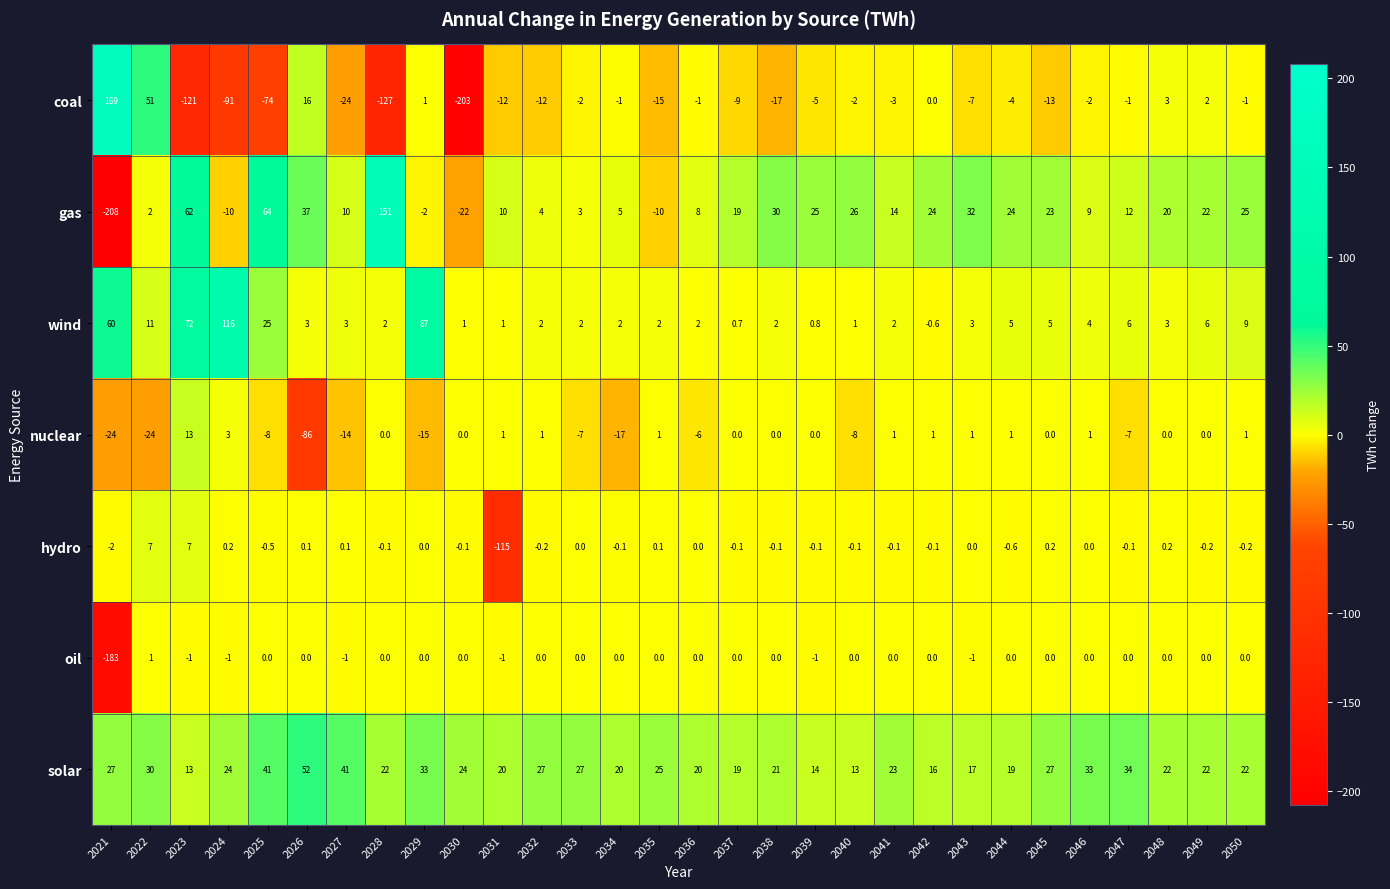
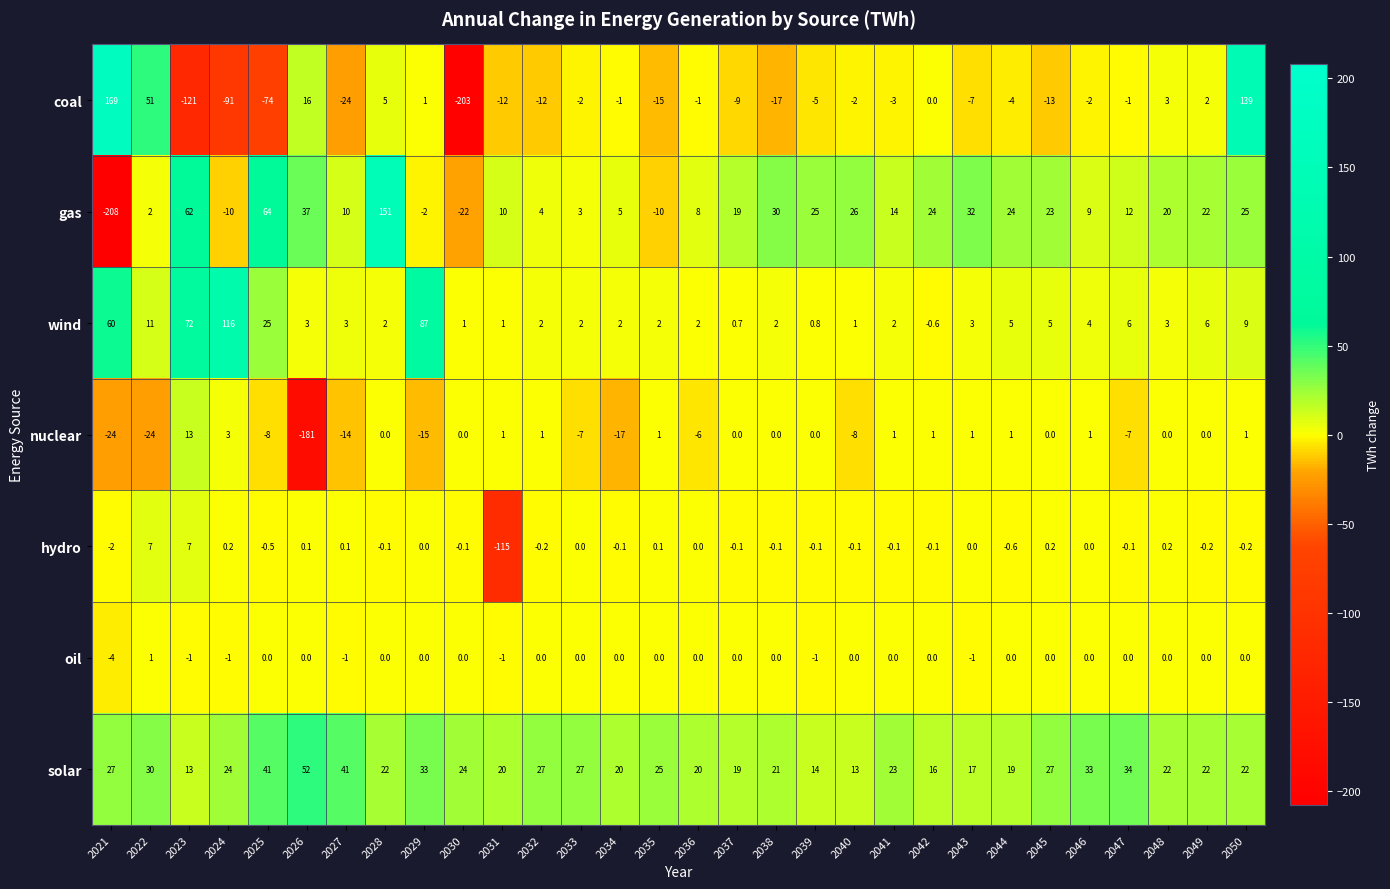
  {
    "coal": {
      "2021": 169,
      "2022": 51,
      "2023": -121,
      "2024": -91,
      "2025": -74,
      "2026": 16,
      "2027": -24,
-     "2028": -127,
+     "2028": 5,
      "2029": 1,
      "2030": -203,
      "2031": -12,
      "2032": -12,
      "2033": -2,
      "2034": -1,
      "2035": -15,
      "2036": -1,
      "2037": -9,
      "2038": -17,
      "2039": -5,
      "2040": -2,
      "2041": -3,
      "2042": 0.0,
      "2043": -7,
      "2044": -4,
      "2045": -13,
      "2046": -2,
      "2047": -1,
      "2048": 3,
      "2049": 2,
-     "2050": -1
+     "2050": 139
    },
    "nuclear": {
      "2021": -24,
      "2022": -24,
      "2023": 13,
      "2024": 3,
      "2025": -8,
-     "2026": -86,
+     "2026": -181,
      "2027": -14,
      "2028": 0.0,
      "2029": -15,
      "2030": 0.0,
      "2031": 1,
      "2032": 1,
      "2033": -7,
      "2034": -17,
      "2035": 1,
      "2036": -6,
      "2037": 0.0,
      "2038": 0.0,
      "2039": 0.0,
      "2040": -8,
      "2041": 1,
      "2042": 1,
      "2043": 1,
      "2044": 1,
      "2045": 0.0,
      "2046": 1,
      "2047": -7,
      "2048": 0.0,
      "2049": 0.0,
      "2050": 1
    },
    "oil": {
-     "2021": -183,
+     "2021": -4,
      "2022": 1,
      "2023": -1,
      "2024": -1,
      "2025": 0.0,
      "2026": 0.0,
      "2027": -1,
      "2028": 0.0,
      "2029": 0.0,
      "2030": 0.0,
      "2031": -1,
      "2032": 0.0,
      "2033": 0.0,
      "2034": 0.0,
      "2035": 0.0,
      "2036": 0.0,
      "2037": 0.0,
      "2038": 0.0,
      "2039": -1,
      "2040": 0.0,
      "2041": 0.0,
      "2042": 0.0,
      "2043": -1,
      "2044": 0.0,
      "2045": 0.0,
      "2046": 0.0,
      "2047": 0.0,
      "2048": 0.0,
      "2049": 0.0,
      "2050": 0.0
    }
  }
